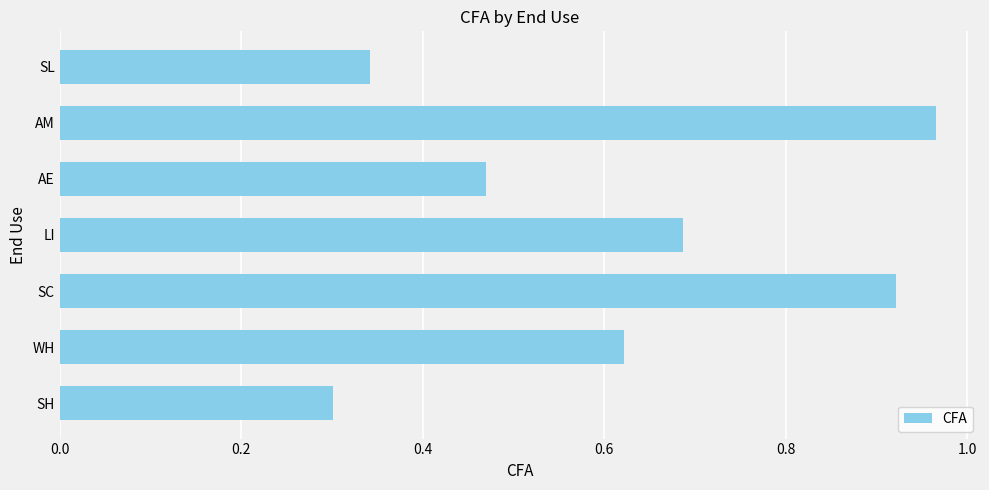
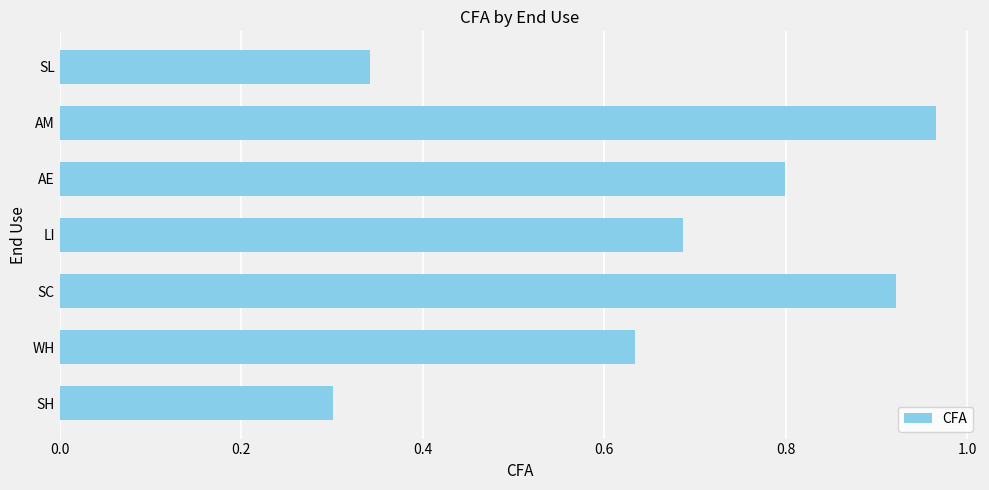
  {
    "SL": 0.34,
    "AM": 0.97,
-   "AE": 0.47,
+   "AE": 0.80,
    "LI": 0.69,
    "SC": 0.92,
-   "WH": 0.62,
+   "WH": 0.63,
    "SH": 0.30
  }
